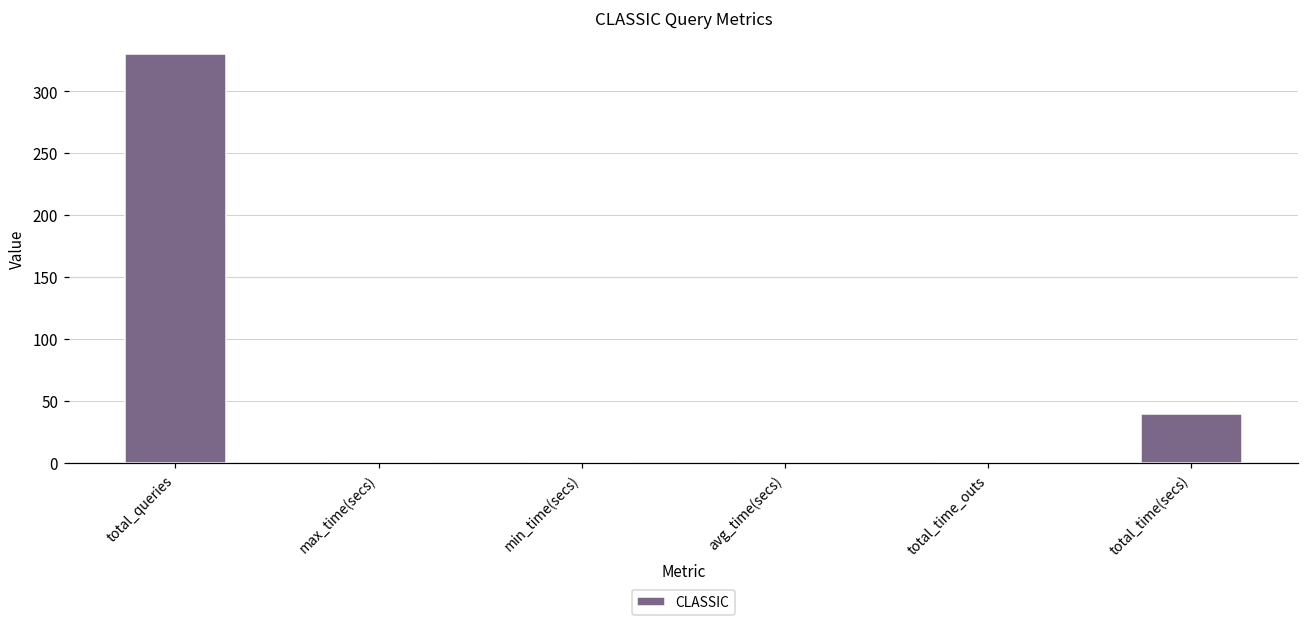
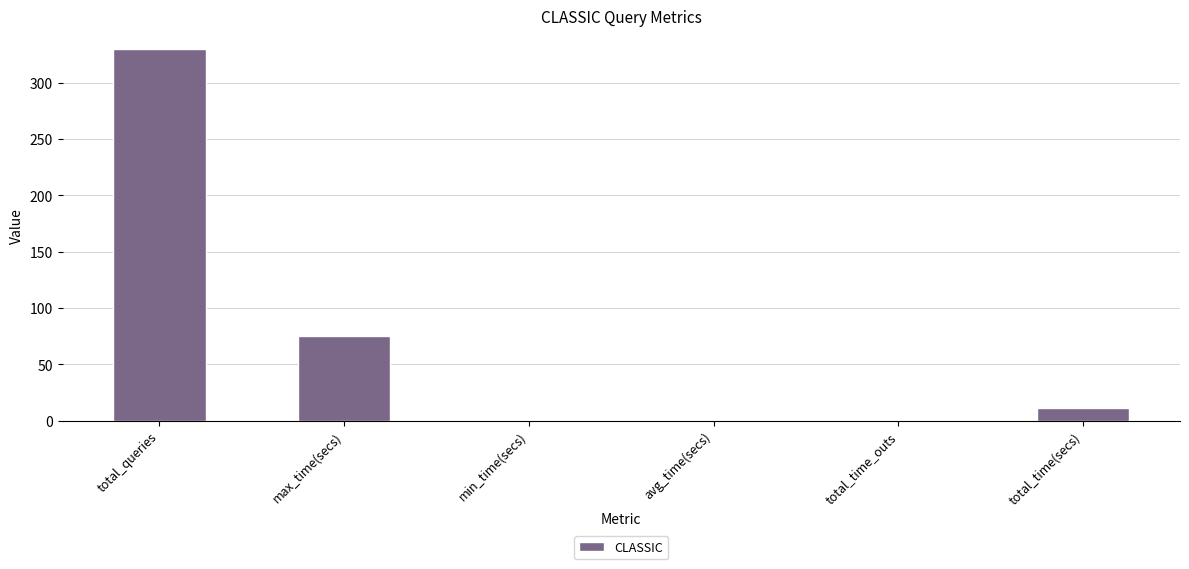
  {
    "total_queries": 330,
-   "max_time(secs)": 0,
+   "max_time(secs)": 76,
    "total_time_outs": 0,
-   "total_time(secs)": 39
+   "total_time(secs)": 11
  }
